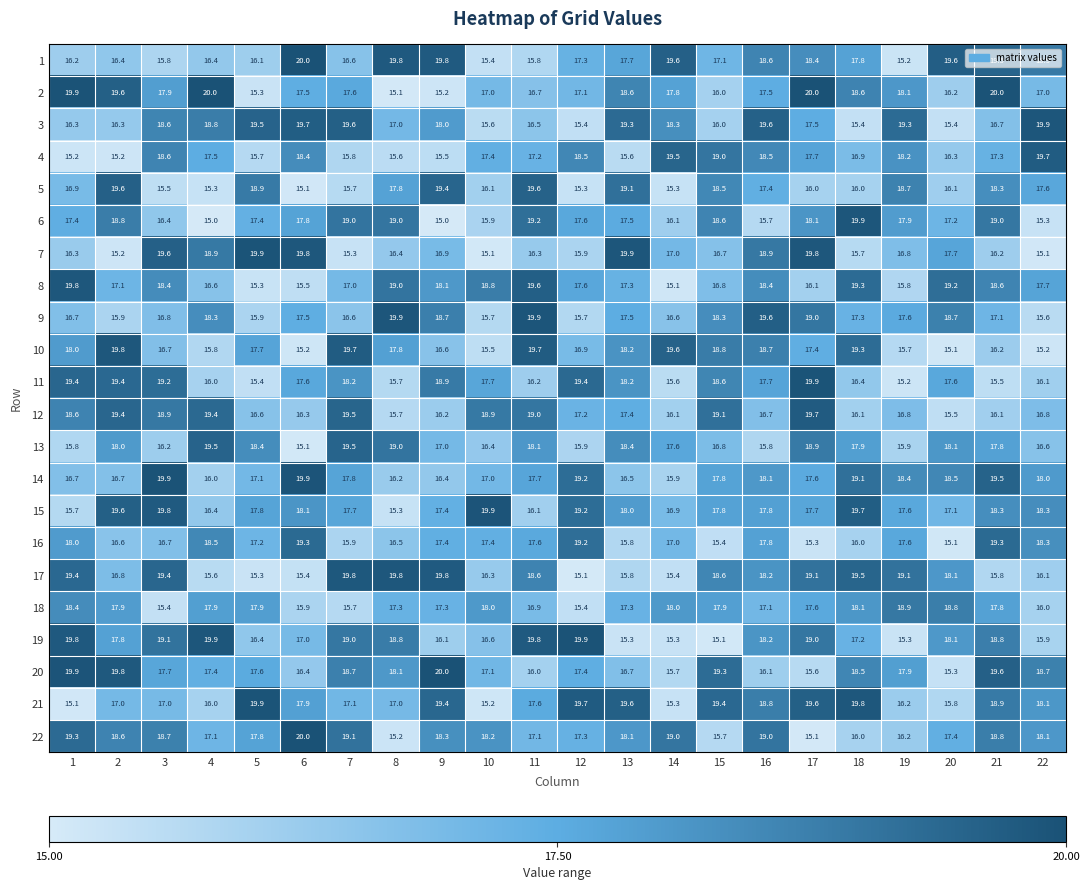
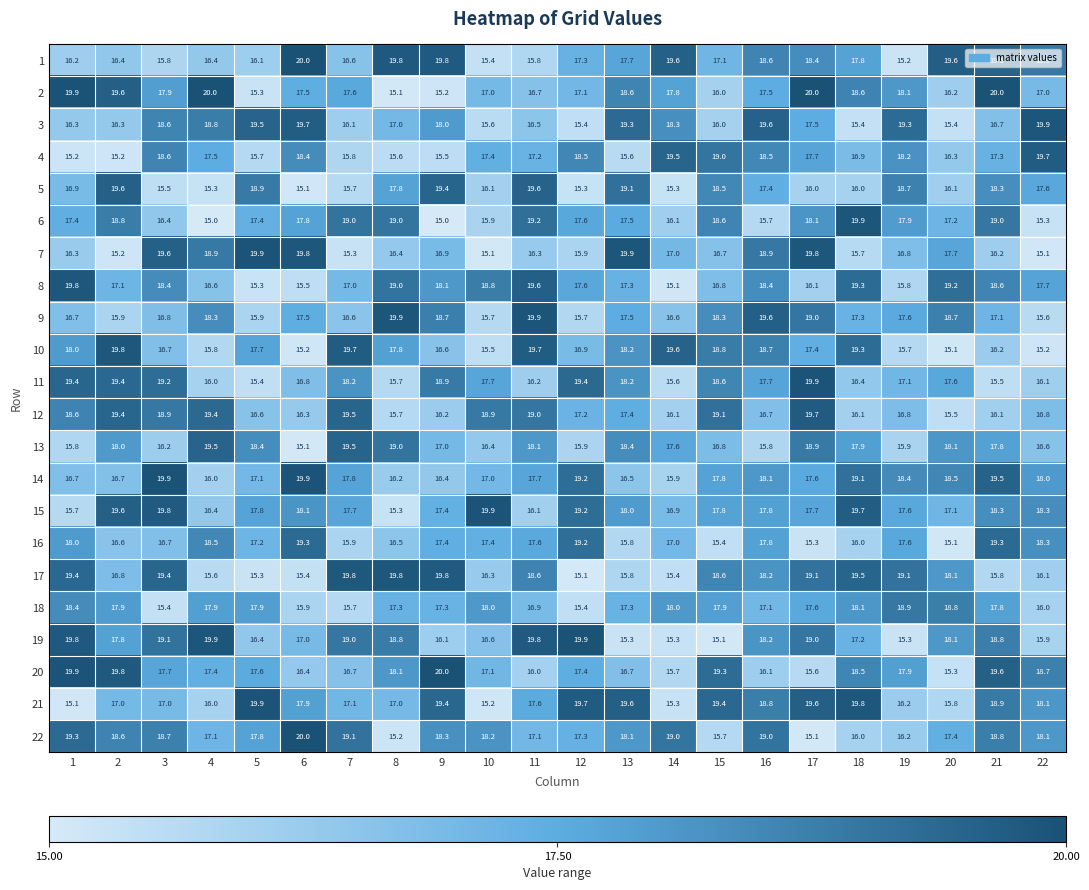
  {
    "3": {
      "1": 16.3,
      "2": 16.3,
      "3": 18.6,
      "4": 18.8,
      "5": 19.5,
      "6": 19.7,
-     "7": 19.6,
+     "7": 16.1,
      "8": 17.0,
      "9": 18.0,
      "10": 15.6,
      "11": 16.5,
      "12": 15.4,
      "13": 19.3,
      "14": 18.3,
      "15": 16.0,
      "16": 19.6,
      "17": 17.5,
      "18": 15.4,
      "19": 19.3,
      "20": 15.4,
      "21": 16.7,
      "22": 19.9
    },
    "11": {
      "1": 19.4,
      "2": 19.4,
      "3": 19.2,
      "4": 16.0,
      "5": 15.4,
-     "6": 17.6,
+     "6": 16.8,
      "7": 18.2,
      "8": 15.7,
      "9": 18.9,
      "10": 17.7,
      "11": 16.2,
      "12": 19.4,
      "13": 18.2,
      "14": 15.6,
      "15": 18.6,
      "16": 17.7,
      "17": 19.9,
      "18": 16.4,
-     "19": 15.2,
+     "19": 17.1,
      "20": 17.6,
      "21": 15.5,
      "22": 16.1
    },
    "20": {
      "1": 19.9,
      "2": 19.8,
      "3": 17.7,
      "4": 17.4,
      "5": 17.6,
      "6": 16.4,
-     "7": 18.7,
+     "7": 16.7,
      "8": 18.1,
      "9": 20.0,
      "10": 17.1,
      "11": 16.0,
      "12": 17.4,
      "13": 16.7,
      "14": 15.7,
      "15": 19.3,
      "16": 16.1,
      "17": 15.6,
      "18": 18.5,
      "19": 17.9,
      "20": 15.3,
      "21": 19.6,
      "22": 18.7
    }
  }
